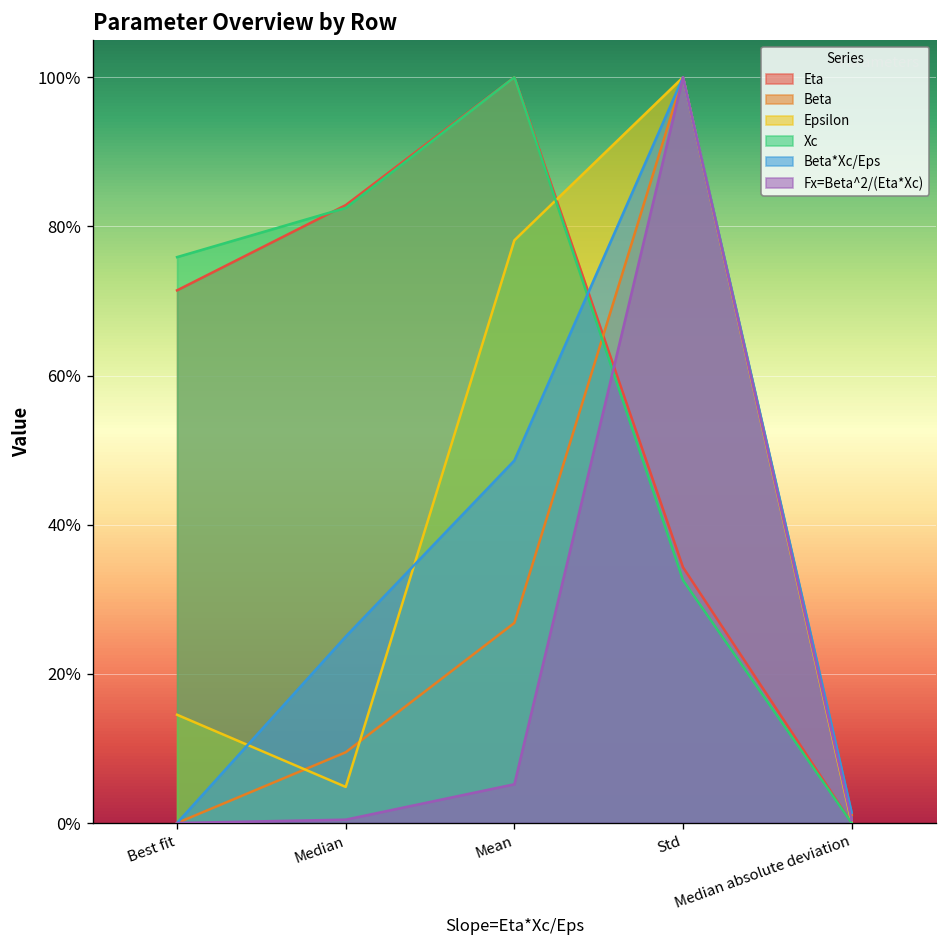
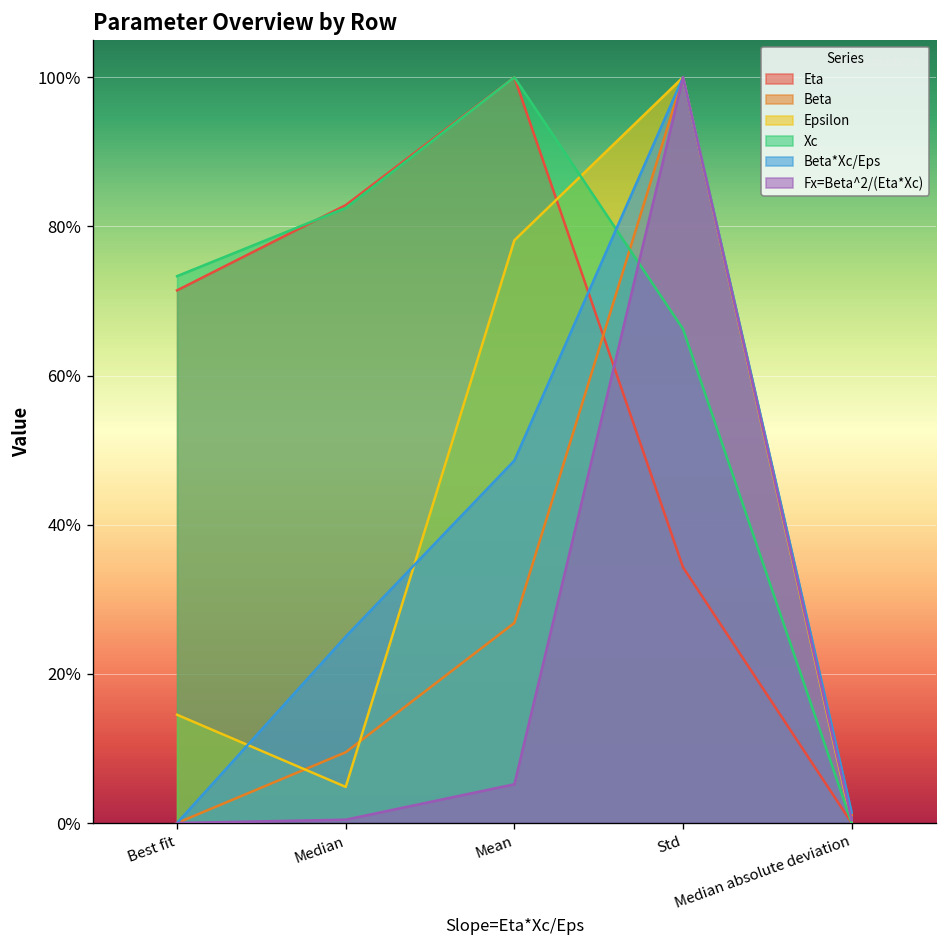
  {
    "Epsilon": {
      "Best fit": "15%",
      "Median": "5%",
      "Mean": "78%"
    },
    "Xc": {
-     "Best fit": "76%",
-     "Std": "33%"
+     "Best fit": "73%",
+     "Std": "66%"
    },
    "Beta*Xc/Eps": {
      "Median": "25%",
      "Mean": "49%"
    },
    "Fx=Beta^2/(Eta*Xc)": {
      "Median": "0%",
      "Mean": "5%"
    }
  }
